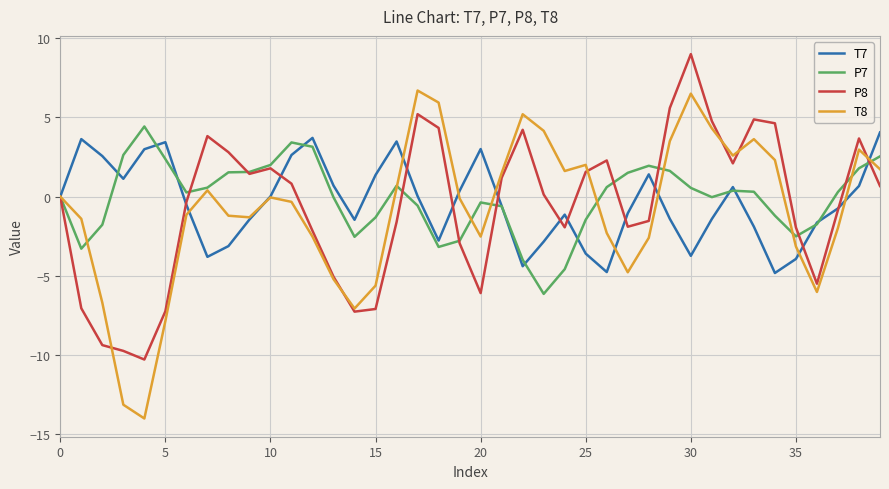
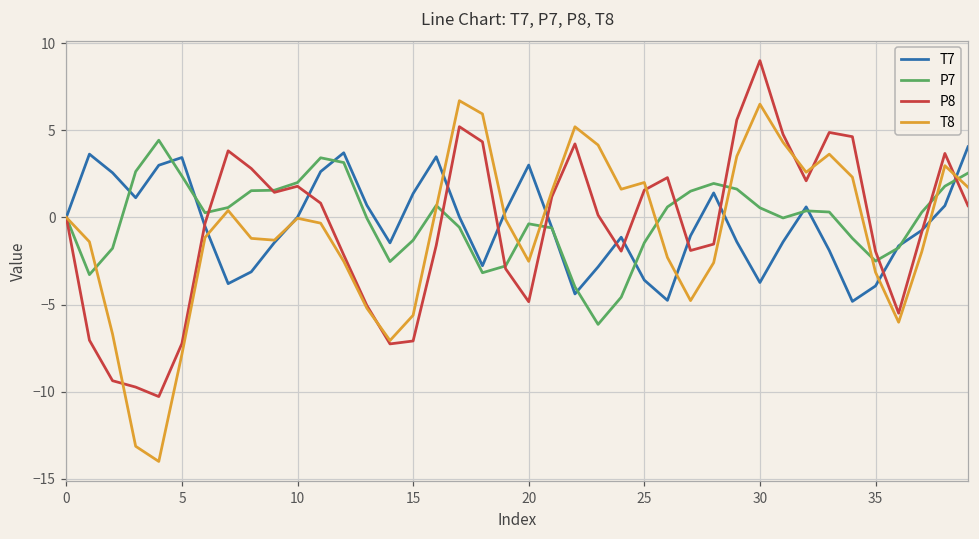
  {
    "T7": {
      "5": 3.4,
      "15": 1.4,
      "20": 3.0,
      "25": -3.6,
      "30": -3.7,
      "35": -3.9
    },
    "P7": {
      "5": 2.4,
      "10": 2.0,
      "15": -1.3,
      "20": -0.4,
      "25": -1.5,
      "30": 0.6,
      "35": -2.5
    },
    "P8": {
      "5": -7.2,
      "10": 1.8,
      "15": -7.1,
-     "20": -6.1,
+     "20": -4.8,
      "25": 1.6,
      "30": 9.0,
      "35": -1.9
    },
    "T8": {
      "5": -7.9,
      "15": -5.6,
      "20": -2.5,
      "25": 2.0,
      "30": 6.5,
      "35": -3.1
    }
  }
